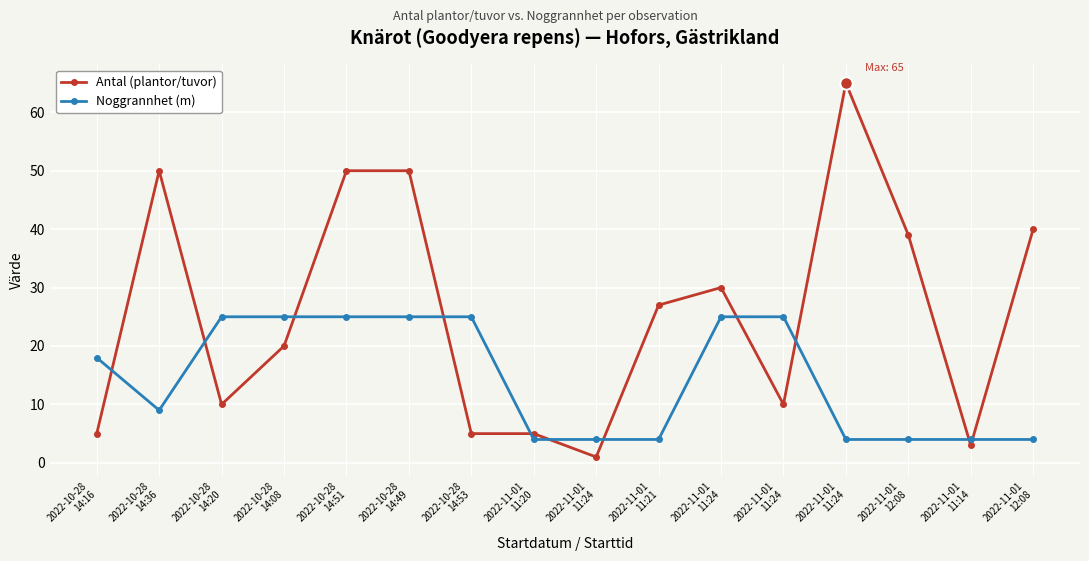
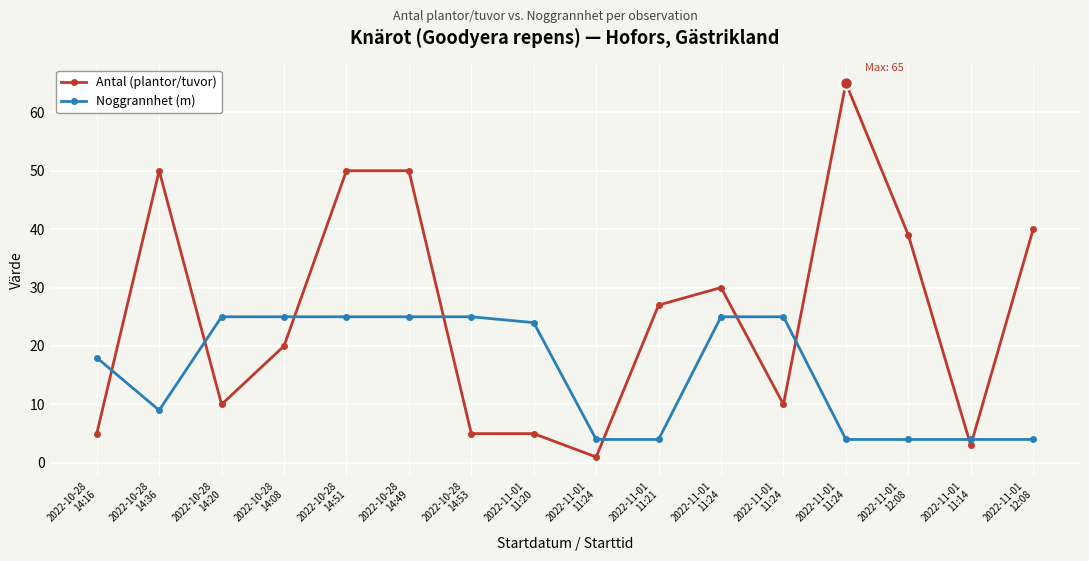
  {
    "Noggrannhet (m)": {
      "2022-10-28 14:16": 18,
      "2022-10-28 14:36": 9,
      "2022-10-28 14:20": 25,
      "2022-10-28 14:08": 25,
      "2022-10-28 14:51": 25,
      "2022-10-28 14:49": 25,
      "2022-10-28 14:53": 25,
-     "2022-11-01 11:20": 4,
+     "2022-11-01 11:20": 24,
      "2022-11-01 11:21": 4,
      "2022-11-01 11:14": 4
    }
  }
